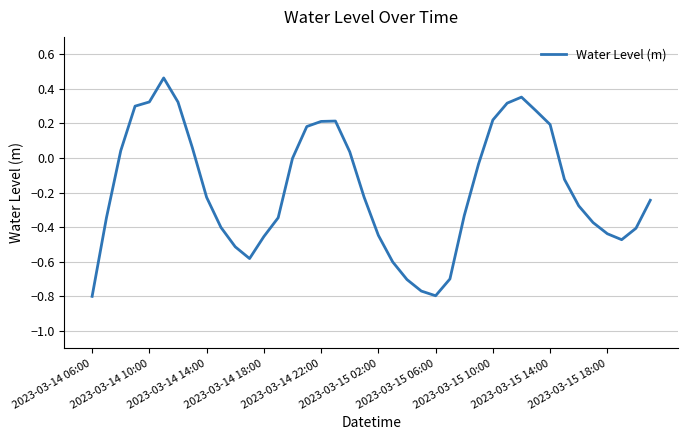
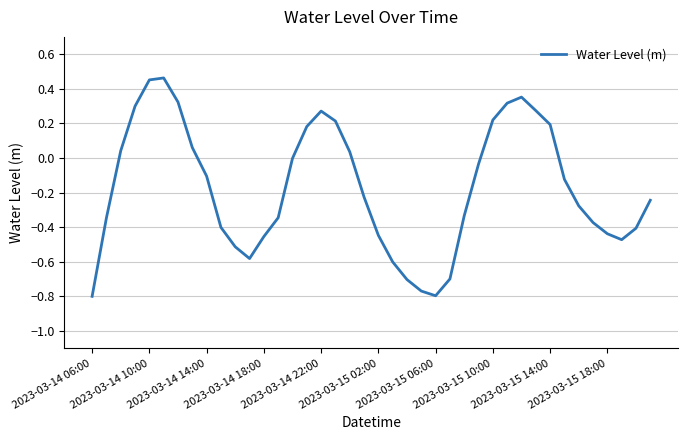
  {
    "2023-03-14 06:00": -0.80,
-   "2023-03-14 10:00": 0.32,
-   "2023-03-14 14:00": -0.23,
+   "2023-03-14 10:00": 0.45,
+   "2023-03-14 14:00": -0.10,
    "2023-03-14 18:00": -0.45,
-   "2023-03-14 22:00": 0.21,
+   "2023-03-14 22:00": 0.27,
    "2023-03-15 02:00": -0.45,
    "2023-03-15 06:00": -0.80,
    "2023-03-15 10:00": 0.22,
    "2023-03-15 14:00": 0.19,
    "2023-03-15 18:00": -0.44
  }
